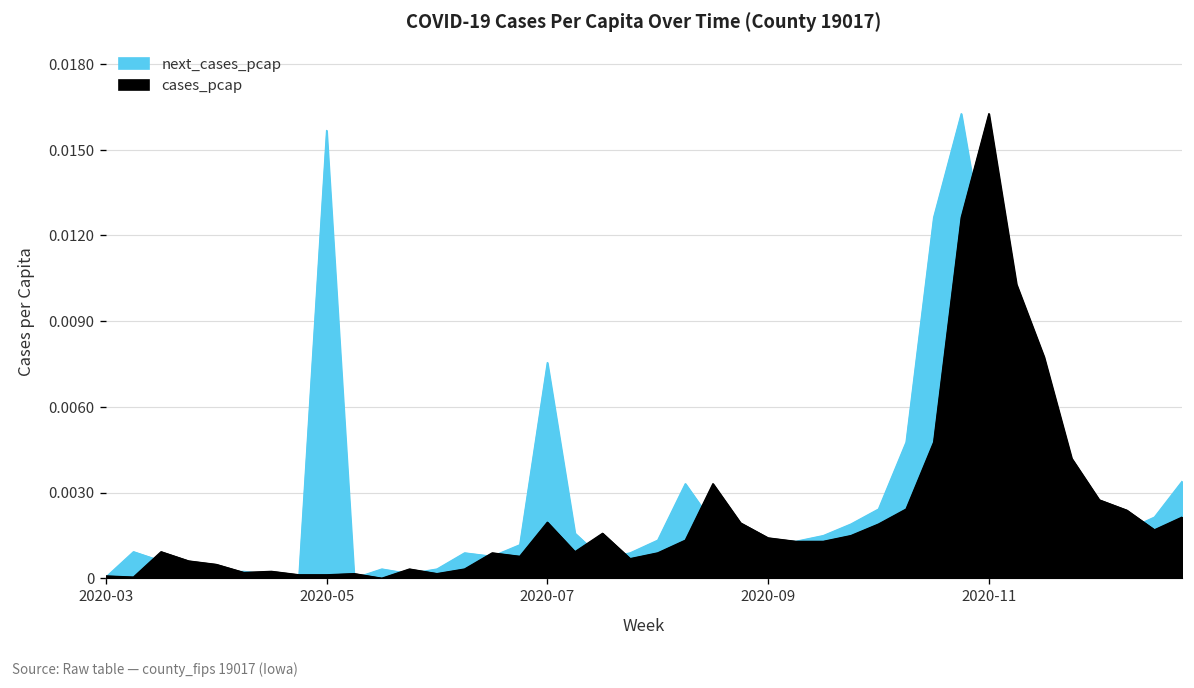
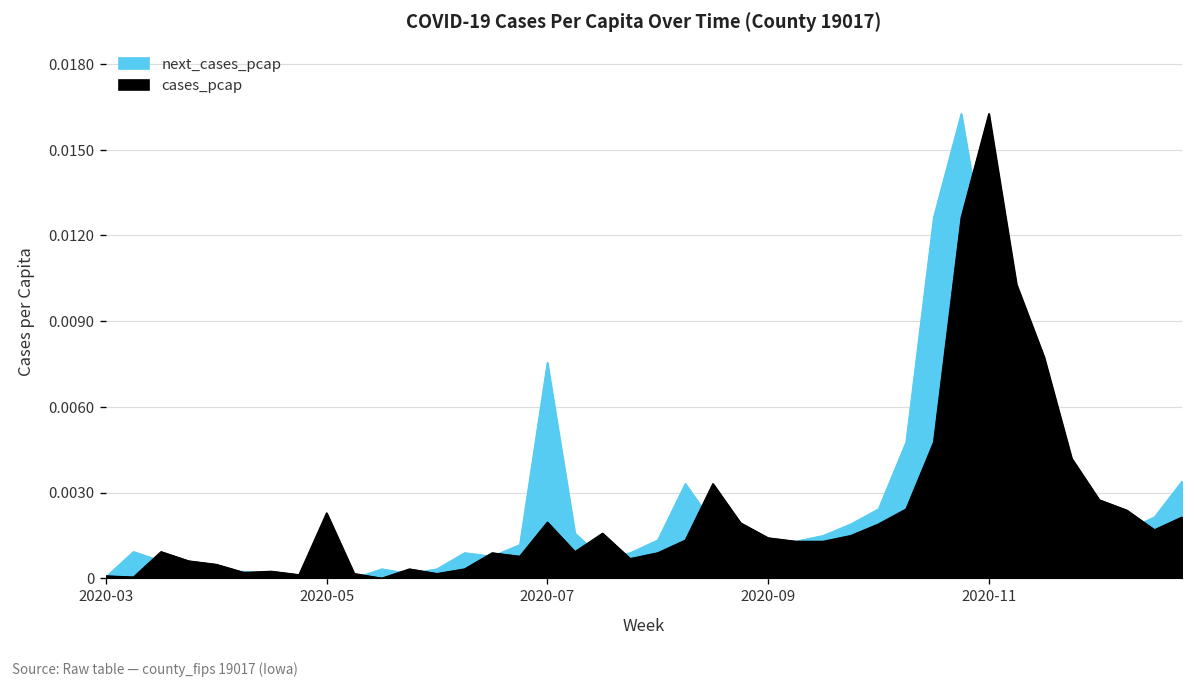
  {
    "next_cases_pcap": {
-     "2020-05": 0.0157,
+     "2020-05": 0.0002,
      "2020-07": 0.0076,
      "2020-09": 0.0013,
      "2020-11": 0.0107
    },
    "cases_pcap": {
-     "2020-05": 0.0001,
+     "2020-05": 0.0023,
      "2020-07": 0.0020,
      "2020-09": 0.0014,
      "2020-11": 0.0163
    }
  }
